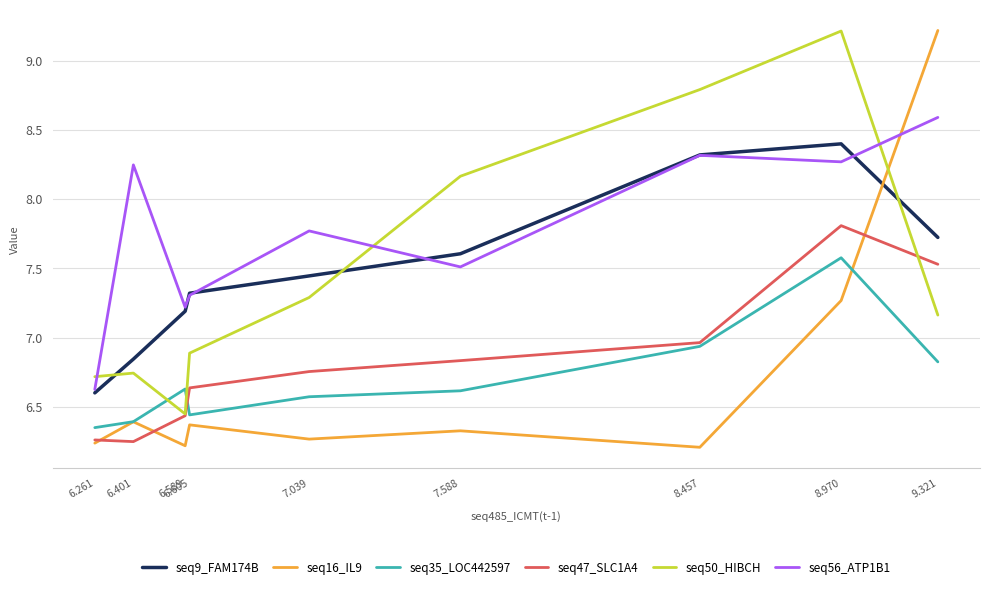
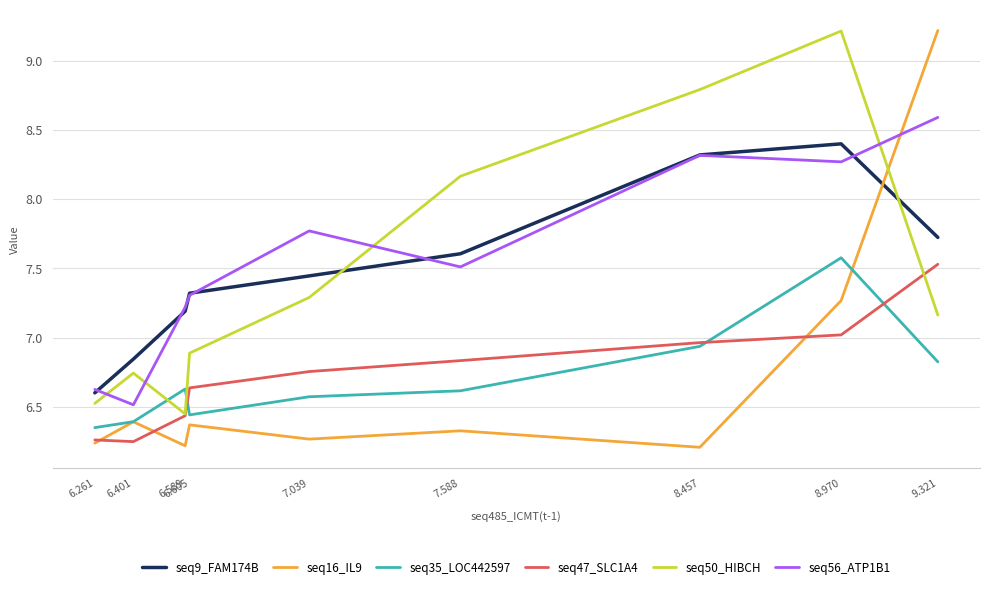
  {
    "seq9_FAM174B": {
      "6.261": 6.60,
      "6.401": 6.84,
      "6.589": 7.19,
      "7.039": 7.45,
      "7.588": 7.61,
      "8.970": 8.40,
      "9.321": 7.72
    },
    "seq16_IL9": {
      "6.261": 6.24,
      "6.589": 6.22,
      "6.605": 6.37,
      "7.039": 6.27,
      "7.588": 6.33,
      "8.457": 6.21,
      "8.970": 7.27,
      "9.321": 9.22
    },
    "seq35_LOC442597": {
      "6.261": 6.35,
      "6.589": 6.63,
      "6.605": 6.44,
      "7.039": 6.57,
      "7.588": 6.62,
      "8.457": 6.94,
      "8.970": 7.58,
      "9.321": 6.82
    },
    "seq47_SLC1A4": {
      "6.261": 6.26,
      "6.401": 6.25,
      "6.605": 6.64,
      "7.039": 6.75,
      "7.588": 6.83,
      "8.457": 6.96,
-     "8.970": 7.81,
+     "8.970": 7.02,
      "9.321": 7.53
    },
    "seq50_HIBCH": {
-     "6.261": 6.72,
+     "6.261": 6.52,
      "6.401": 6.74,
      "6.605": 6.89,
      "7.039": 7.29,
      "7.588": 8.17,
      "8.457": 8.79,
      "8.970": 9.21,
      "9.321": 7.16
    },
    "seq56_ATP1B1": {
      "6.261": 6.63,
-     "6.401": 8.25,
+     "6.401": 6.51,
      "6.589": 7.22,
      "7.039": 7.77,
      "7.588": 7.51,
      "8.970": 8.27,
      "9.321": 8.59
    }
  }
